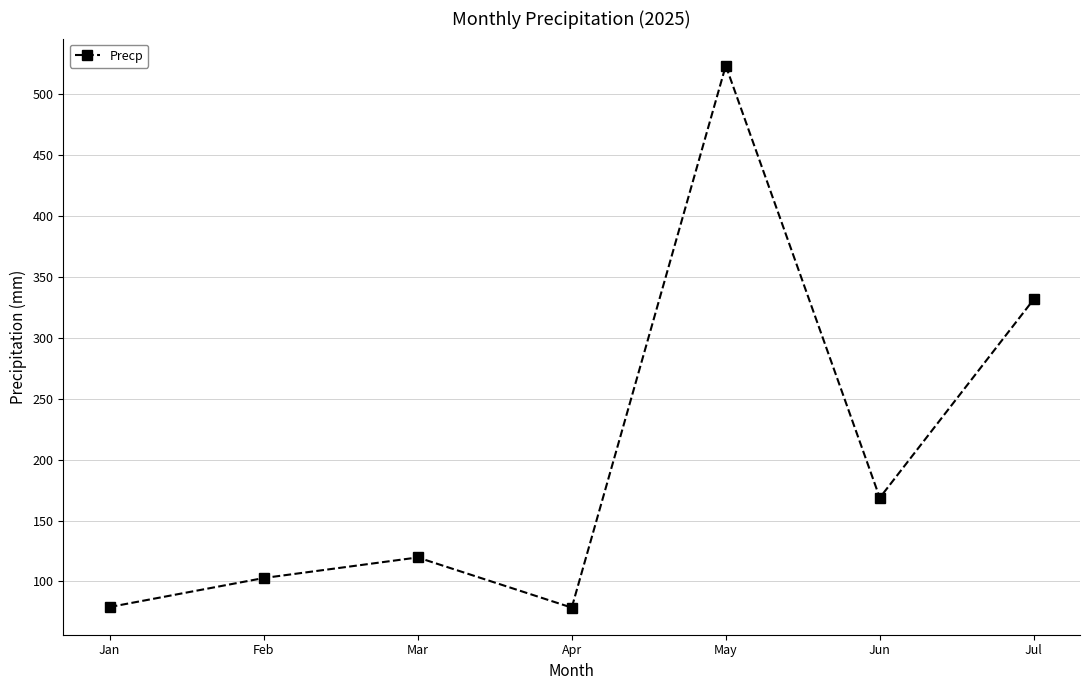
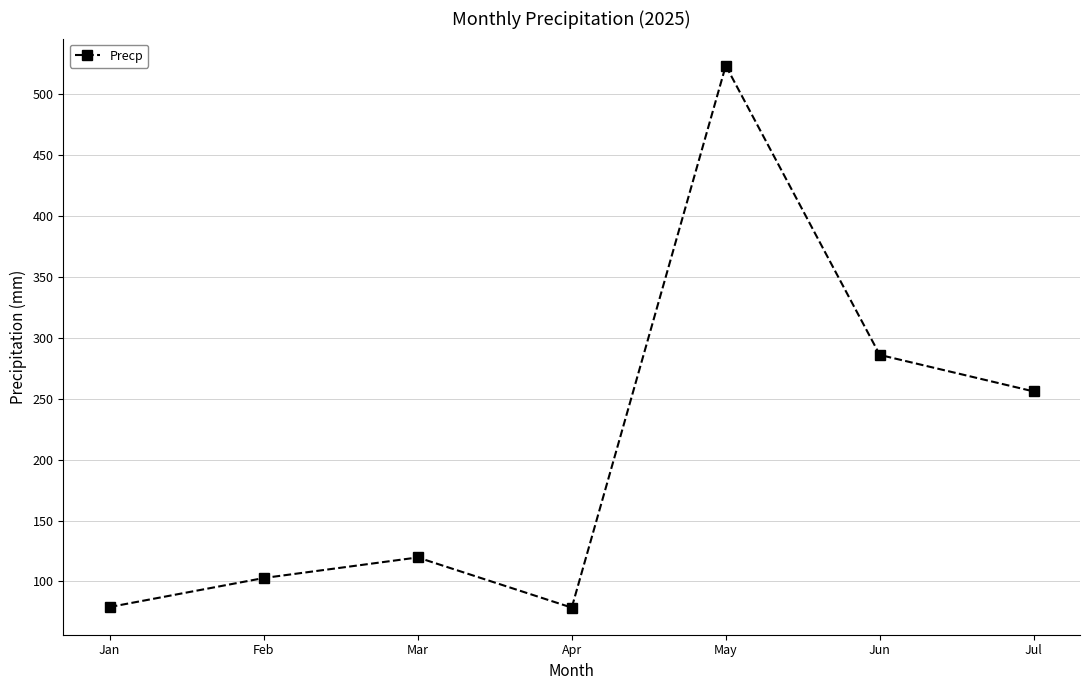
  {
    "Jan": 79,
    "Feb": 103,
    "Mar": 120,
    "Apr": 79,
    "May": 524,
-   "Jun": 169,
-   "Jul": 332
+   "Jun": 286,
+   "Jul": 256
  }
